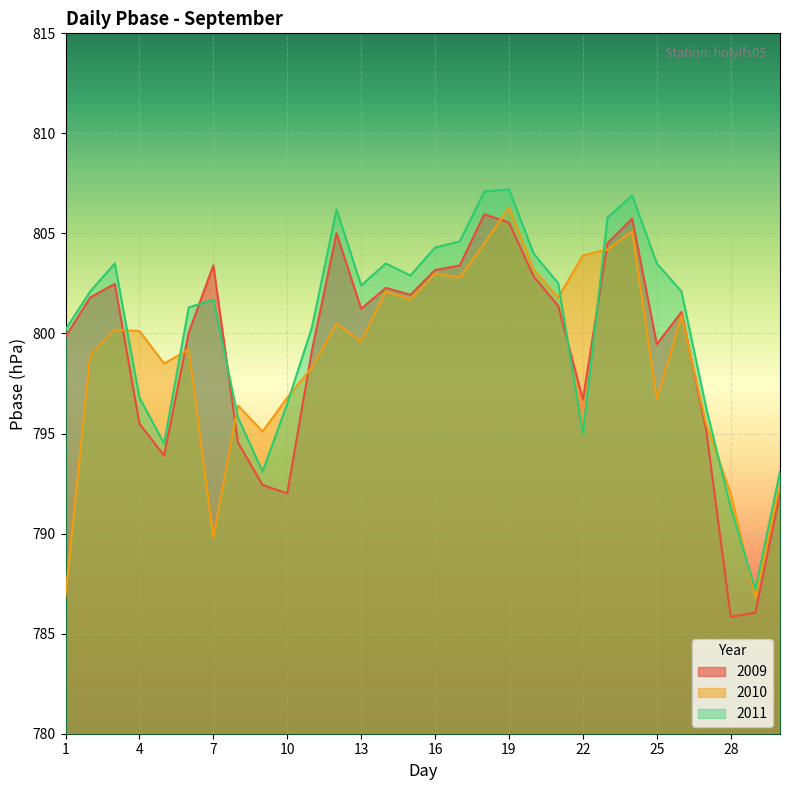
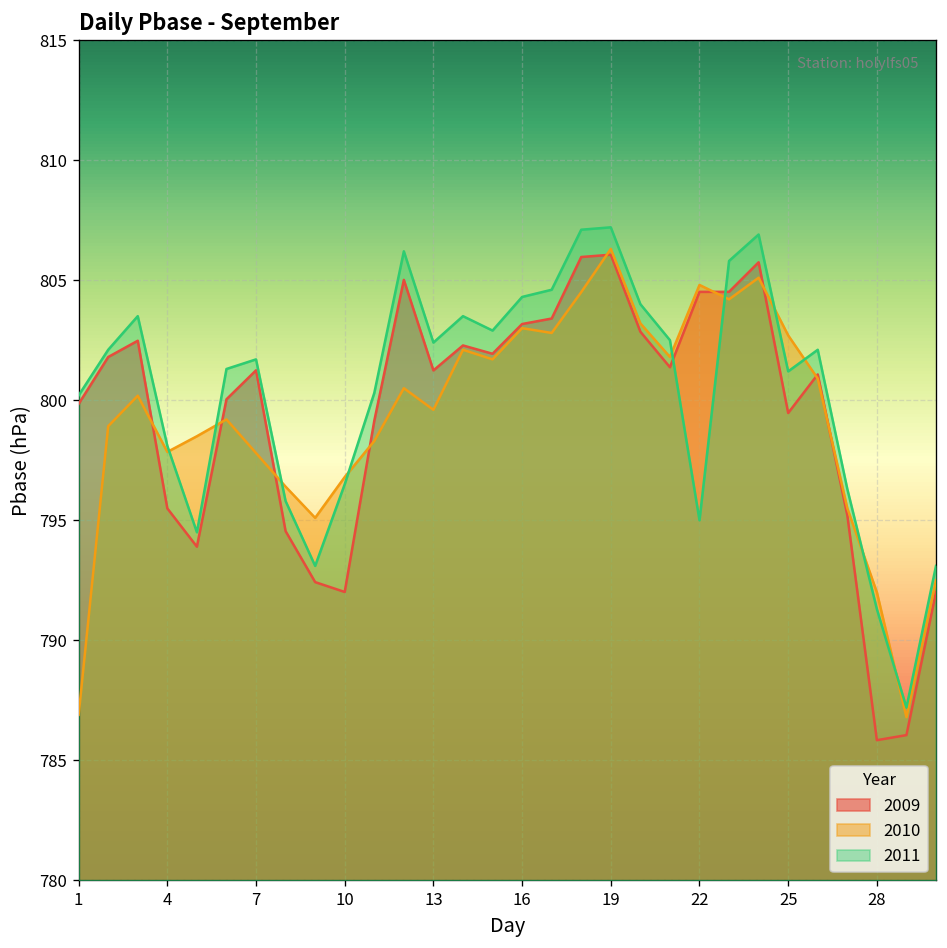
  {
    "2009": {
      "1": 799.8,
      "4": 795.5,
-     "7": 803.4,
+     "7": 801.2,
      "10": 792.0,
      "13": 801.2,
      "16": 803.2,
-     "19": 805.5,
-     "22": 796.7,
+     "19": 806.1,
+     "22": 804.5,
      "25": 799.5,
      "28": 785.8
    },
    "2010": {
      "1": 786.9,
-     "4": 800.1,
-     "7": 789.8,
+     "4": 797.8,
+     "7": 797.8,
      "10": 796.8,
      "13": 799.6,
      "16": 803.0,
      "19": 806.3,
-     "22": 803.9,
-     "25": 796.7,
+     "22": 804.8,
+     "25": 802.7,
      "28": 792.0
    },
    "2011": {
      "1": 800.2,
-     "4": 796.8,
+     "4": 798.1,
      "7": 801.7,
      "10": 796.5,
      "13": 802.4,
      "16": 804.3,
      "19": 807.2,
      "22": 795.0,
-     "25": 803.5,
+     "25": 801.2,
      "28": 791.3
    }
  }
